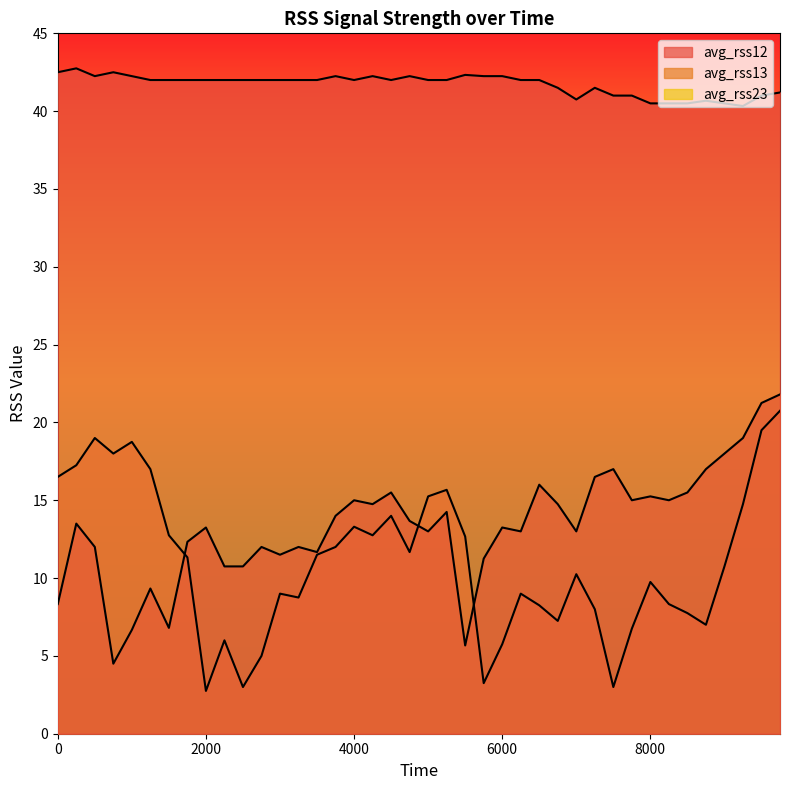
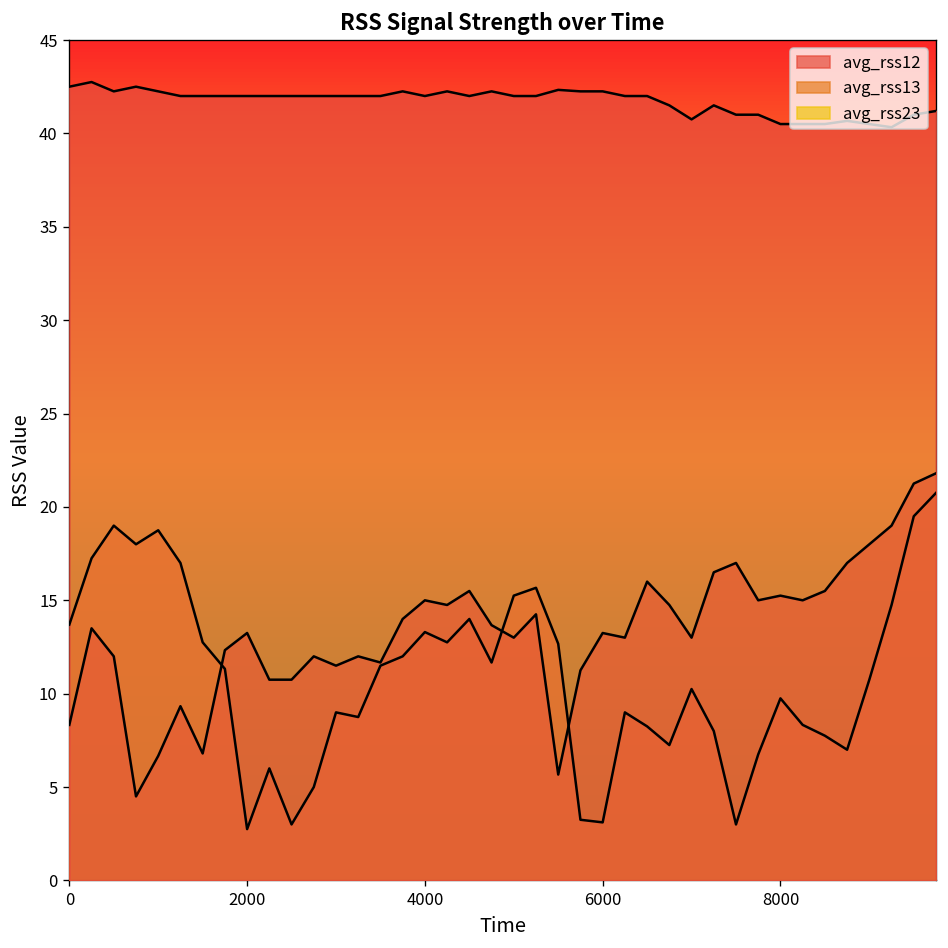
  {
    "avg_rss23": {
-     "0": 16.5,
+     "0": 13.7,
      "2000": 2.8,
      "4000": 13.3,
-     "6000": 5.8,
+     "6000": 3.1,
      "8000": 9.8
    }
  }
